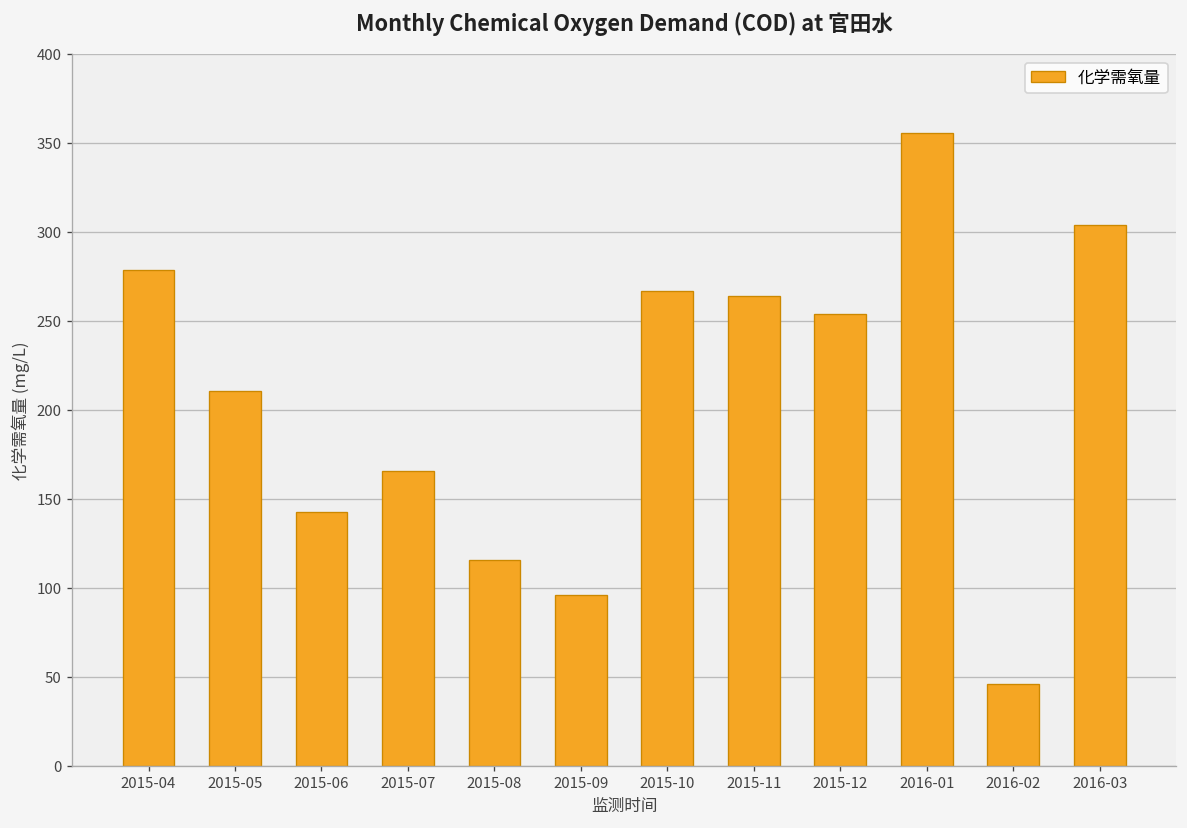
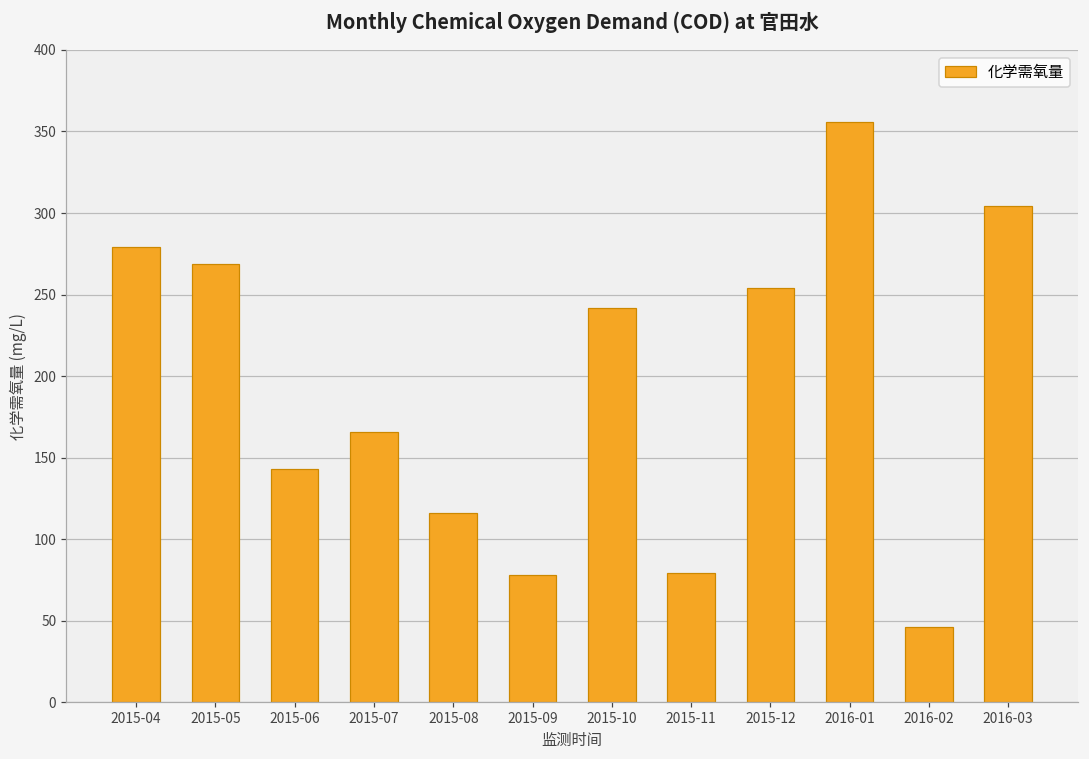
  {
    "2015-04": 279,
-   "2015-05": 211,
+   "2015-05": 269,
    "2015-06": 143,
    "2015-07": 166,
    "2015-08": 116,
-   "2015-09": 96,
-   "2015-10": 267,
-   "2015-11": 264,
+   "2015-09": 78,
+   "2015-10": 242,
+   "2015-11": 79,
    "2015-12": 254,
    "2016-01": 356,
    "2016-02": 46,
    "2016-03": 304
  }
